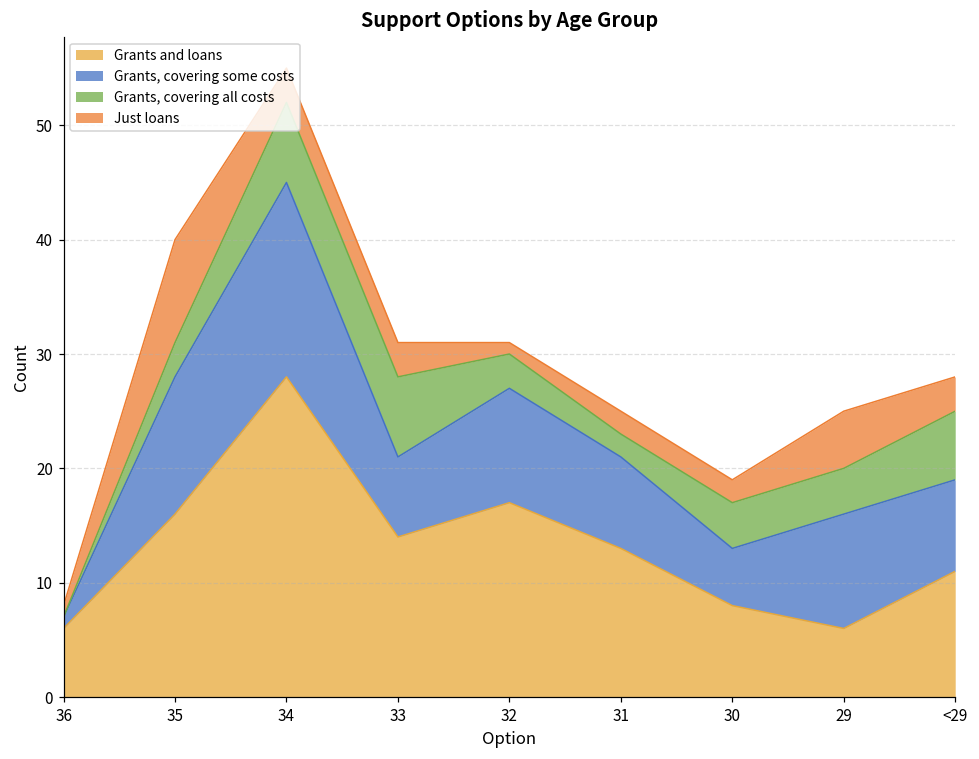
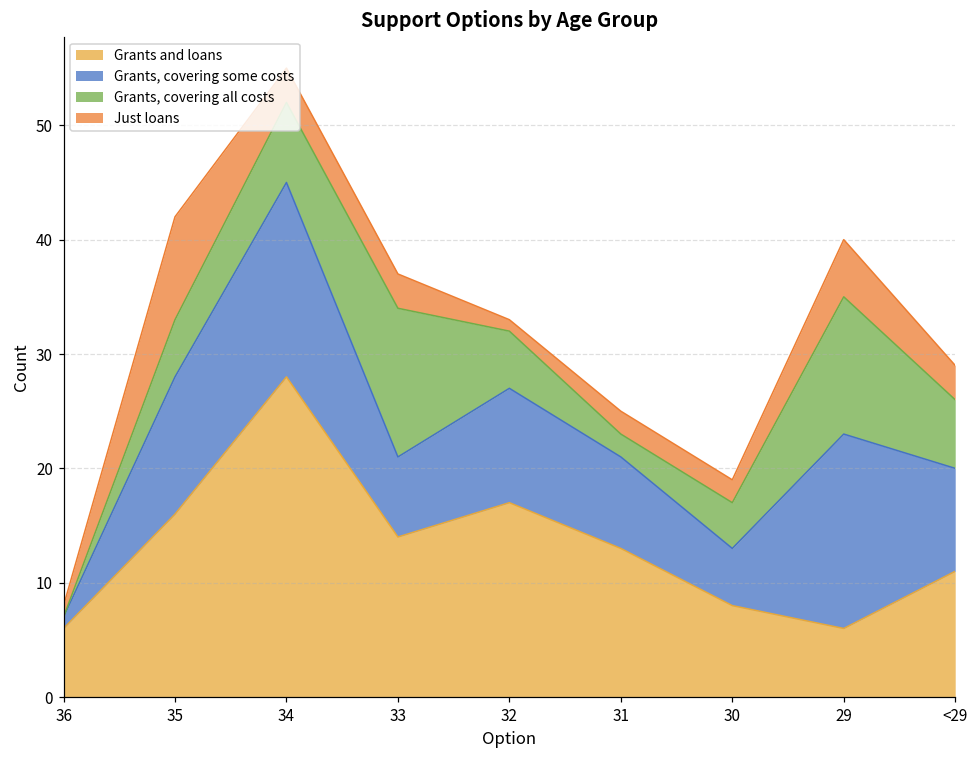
  {
    "Grants, covering some costs": {
      "35": 12,
      "34": 17,
      "33": 7,
      "32": 10,
      "31": 8,
      "30": 5,
-     "29": 10,
-     "<29": 8
+     "29": 17,
+     "<29": 9
    },
    "Grants, covering all costs": {
-     "35": 3,
-     "33": 7,
-     "32": 3,
+     "35": 5,
+     "33": 13,
+     "32": 5,
      "31": 2,
      "30": 4,
-     "29": 4,
+     "29": 12,
      "<29": 6
    }
  }
